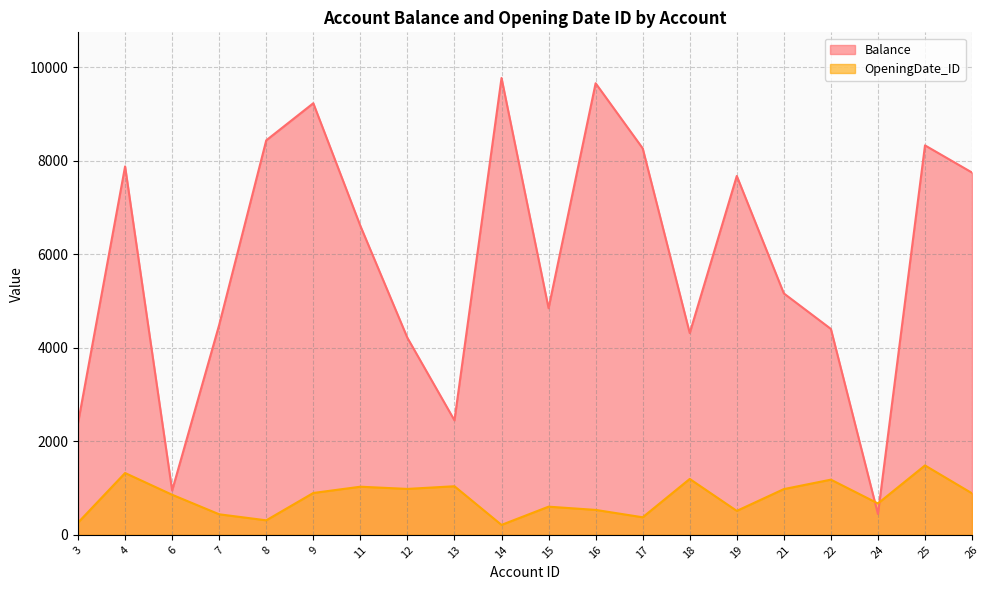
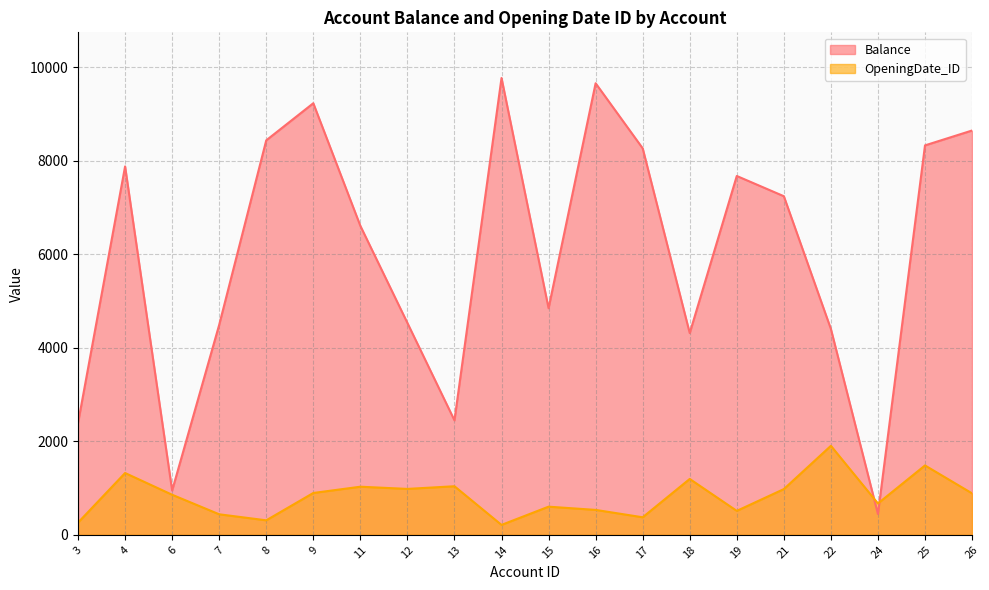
  {
    "Balance": {
      "3": 2400,
      "4": 7900,
      "6": 900,
      "7": 4500,
      "8": 8400,
      "9": 9200,
      "11": 6600,
-     "12": 4200,
+     "12": 4500,
      "13": 2400,
      "14": 9800,
      "15": 4800,
      "16": 9700,
      "17": 8300,
      "18": 4300,
      "19": 7700,
-     "21": 5200,
+     "21": 7200,
      "22": 4400,
      "24": 400,
      "25": 8300,
-     "26": 7700
+     "26": 8600
    },
    "OpeningDate_ID": {
      "3": 300,
      "4": 1300,
      "6": 900,
      "7": 400,
      "8": 300,
      "9": 900,
      "11": 1000,
      "12": 1000,
      "13": 1000,
      "14": 200,
      "15": 600,
      "16": 500,
      "17": 400,
      "18": 1200,
      "19": 500,
      "21": 1000,
-     "22": 1200,
+     "22": 1900,
      "24": 700,
      "25": 1500,
      "26": 900
    }
  }
